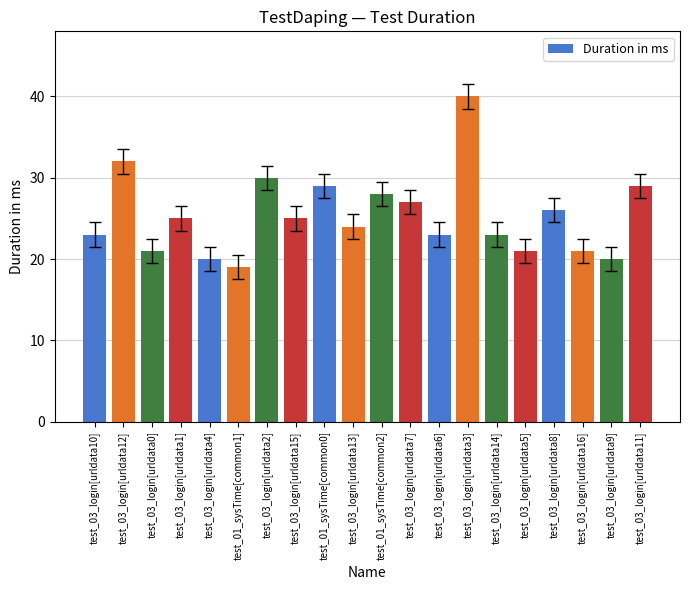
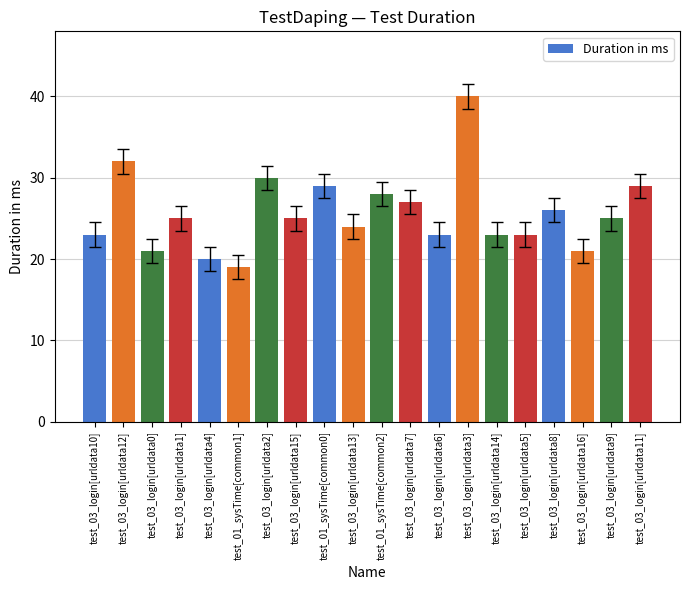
  {
    "Duration in ms": {
      "test_03_login[urldata10]": 23,
      "test_03_login[urldata12]": 32,
      "test_03_login[urldata0]": 21,
      "test_03_login[urldata1]": 25,
      "test_03_login[urldata4]": 20,
      "test_01_sysTime[common1]": 19,
      "test_03_login[urldata2]": 30,
      "test_03_login[urldata15]": 25,
      "test_01_sysTime[common0]": 29,
      "test_03_login[urldata13]": 24,
      "test_01_sysTime[common2]": 28,
      "test_03_login[urldata7]": 27,
      "test_03_login[urldata6]": 23,
      "test_03_login[urldata3]": 40,
      "test_03_login[urldata14]": 23,
-     "test_03_login[urldata5]": 21,
+     "test_03_login[urldata5]": 23,
      "test_03_login[urldata8]": 26,
      "test_03_login[urldata16]": 21,
-     "test_03_login[urldata9]": 20,
+     "test_03_login[urldata9]": 25,
      "test_03_login[urldata11]": 29
    }
  }
